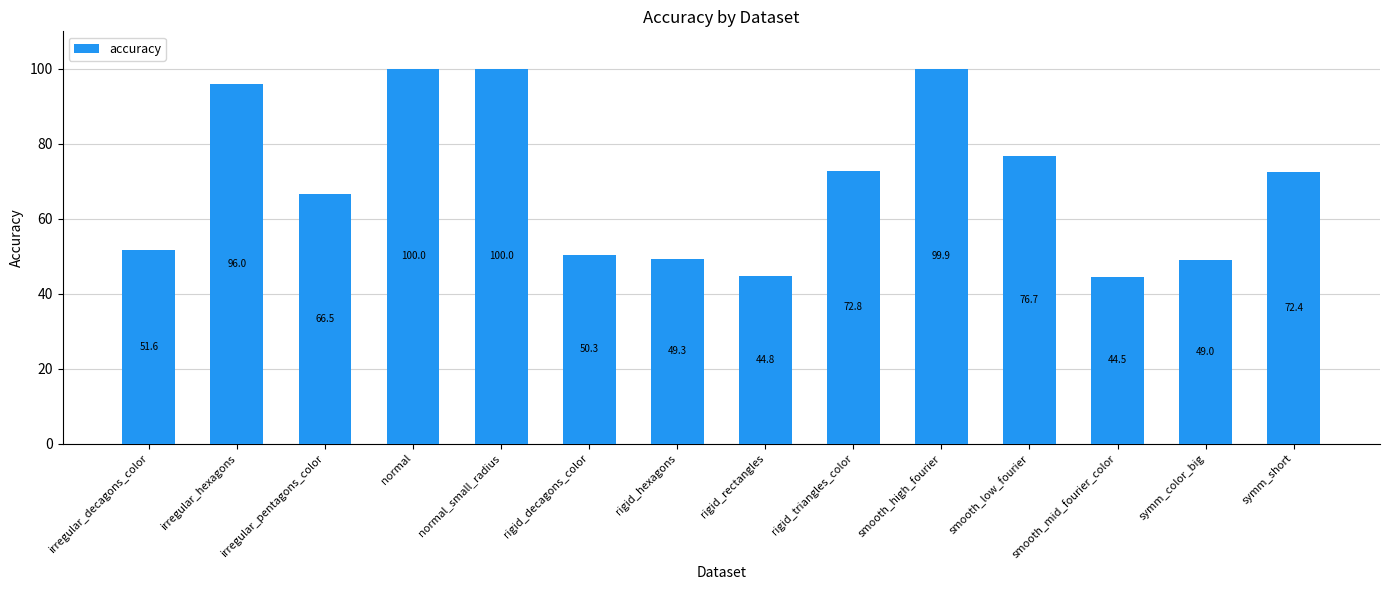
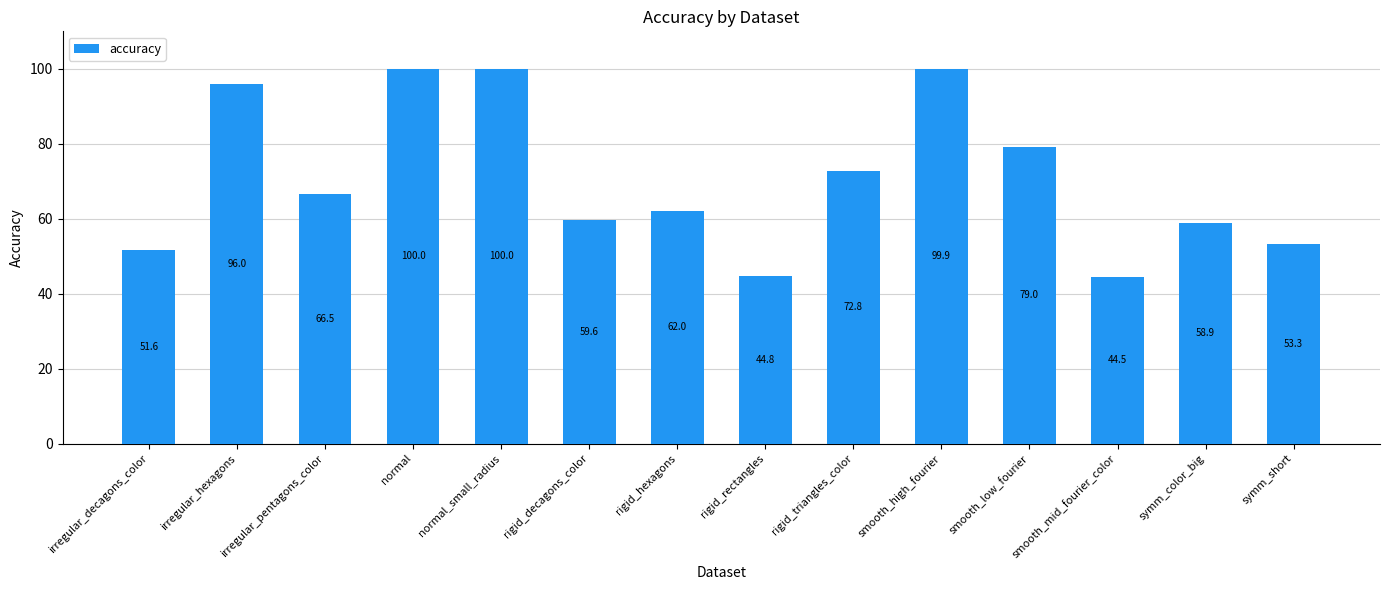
  {
    "irregular_decagons_color": 51.6,
    "irregular_hexagons": 96.0,
    "irregular_pentagons_color": 66.5,
    "normal": 100.0,
    "normal_small_radius": 100.0,
-   "rigid_decagons_color": 50.3,
-   "rigid_hexagons": 49.3,
+   "rigid_decagons_color": 59.6,
+   "rigid_hexagons": 62.0,
    "rigid_rectangles": 44.8,
    "rigid_triangles_color": 72.8,
    "smooth_high_fourier": 99.9,
-   "smooth_low_fourier": 76.7,
+   "smooth_low_fourier": 79.0,
    "smooth_mid_fourier_color": 44.5,
-   "symm_color_big": 49.0,
-   "symm_short": 72.4
+   "symm_color_big": 58.9,
+   "symm_short": 53.3
  }
